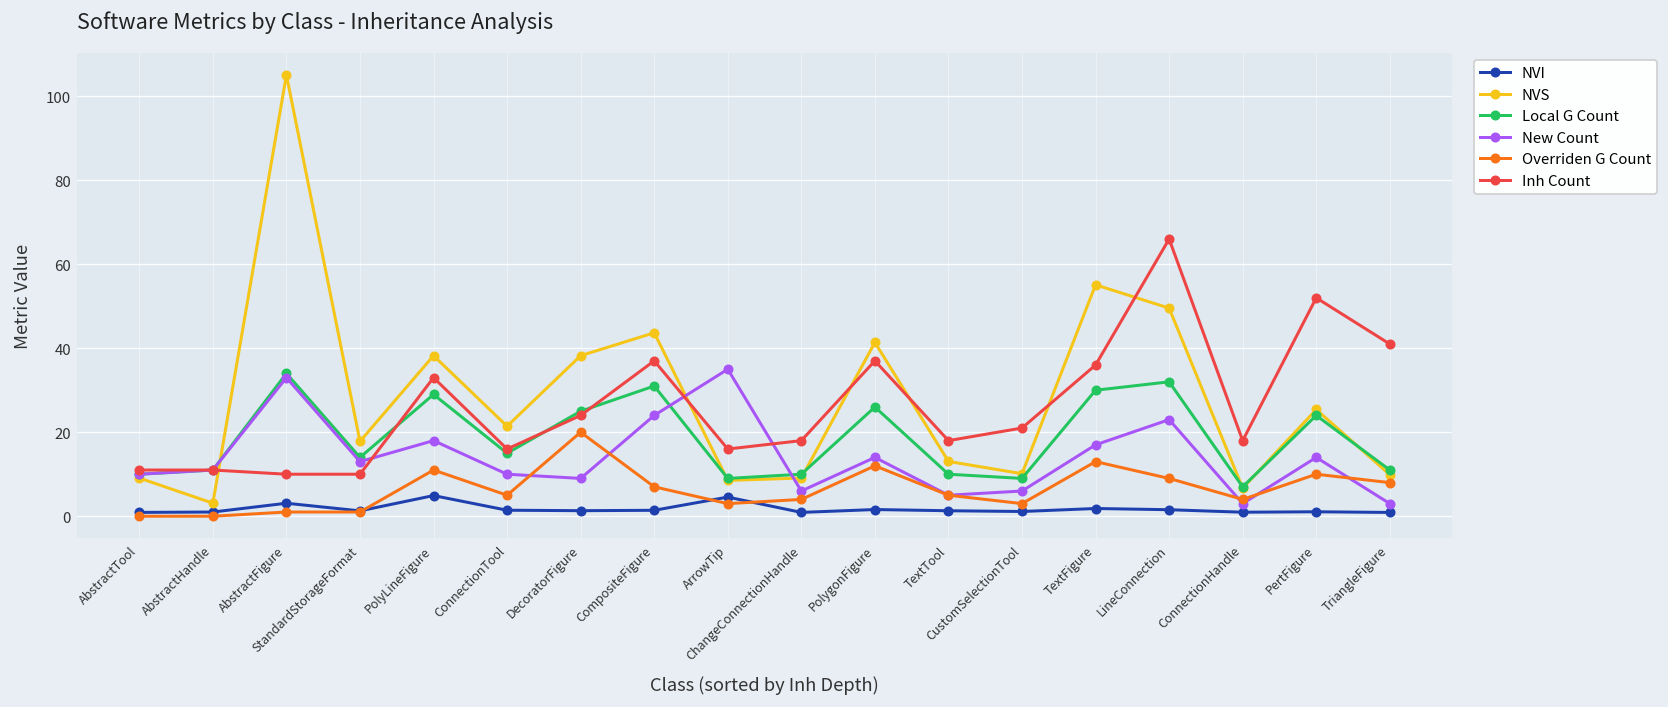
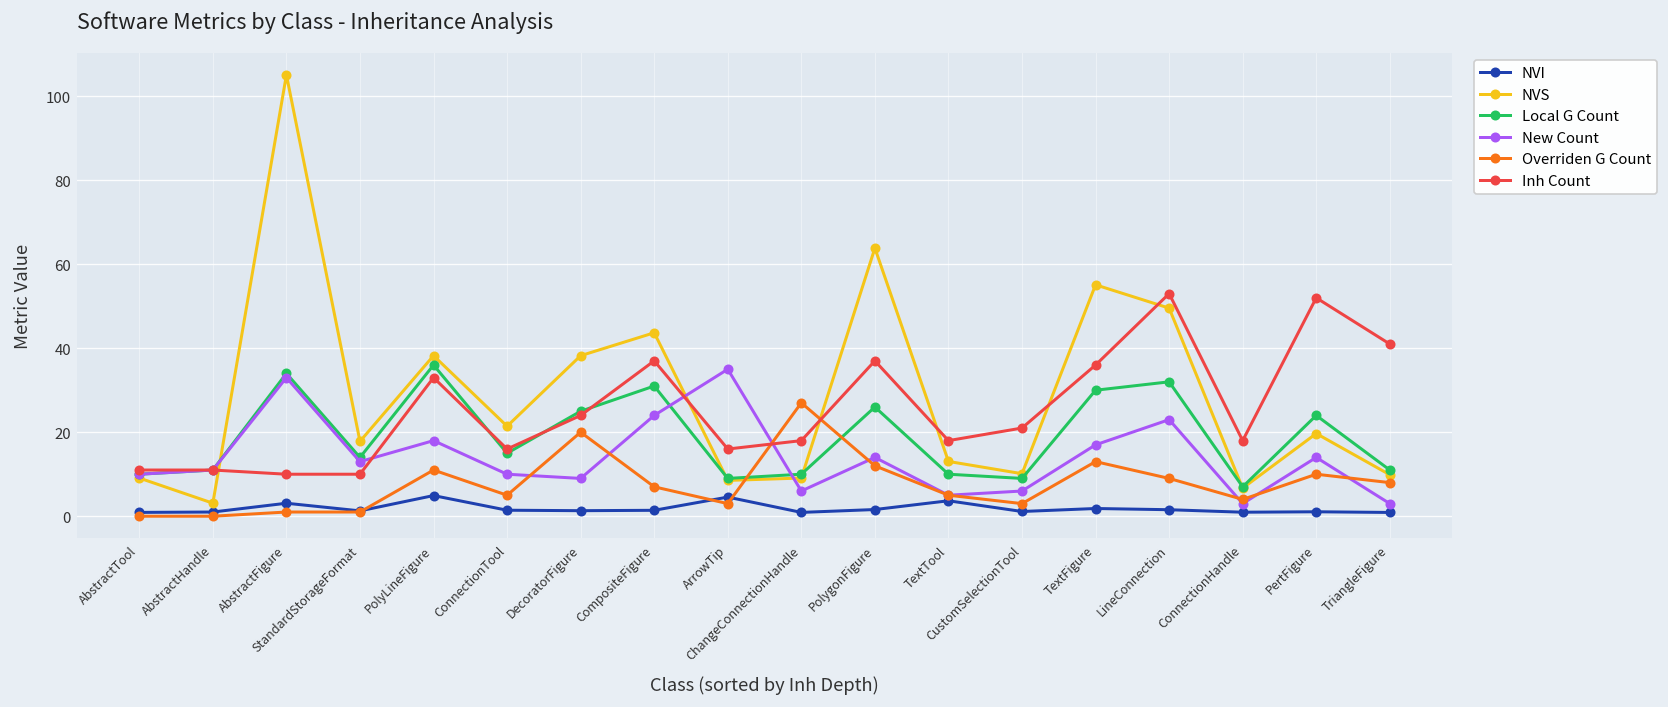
  {
    "NVI": {
      "AbstractTool": 1,
      "AbstractHandle": 1,
      "AbstractFigure": 3,
      "PolyLineFigure": 5,
      "ConnectionTool": 1,
      "DecoratorFigure": 1,
      "CompositeFigure": 1,
      "ArrowTip": 5,
      "ChangeConnectionHandle": 1,
      "PolygonFigure": 2,
-     "TextTool": 1,
+     "TextTool": 4,
      "CustomSelectionTool": 1,
      "TextFigure": 2,
      "LineConnection": 2,
      "ConnectionHandle": 1,
      "PertFigure": 1,
      "TriangleFigure": 1
    },
    "NVS": {
      "AbstractTool": 9,
      "AbstractHandle": 3,
      "AbstractFigure": 105,
      "StandardStorageFormat": 18,
      "PolyLineFigure": 38,
      "ConnectionTool": 21,
      "DecoratorFigure": 38,
      "CompositeFigure": 44,
      "ChangeConnectionHandle": 9,
-     "PolygonFigure": 41,
+     "PolygonFigure": 64,
      "TextTool": 13,
      "CustomSelectionTool": 10,
      "TextFigure": 55,
      "LineConnection": 50,
-     "PertFigure": 25,
+     "PertFigure": 20,
      "TriangleFigure": 10
    },
    "Local G Count": {
      "AbstractFigure": 34,
      "StandardStorageFormat": 14,
-     "PolyLineFigure": 29,
+     "PolyLineFigure": 36,
      "ConnectionTool": 15,
      "DecoratorFigure": 25,
      "CompositeFigure": 31,
      "ChangeConnectionHandle": 10,
      "PolygonFigure": 26,
      "TextTool": 10,
      "CustomSelectionTool": 9,
      "TextFigure": 30,
      "LineConnection": 32,
      "PertFigure": 24,
      "TriangleFigure": 11
    },
    "New Count": {
      "AbstractFigure": 33,
      "StandardStorageFormat": 13,
      "PolyLineFigure": 18,
      "ConnectionTool": 10,
      "DecoratorFigure": 9,
      "CompositeFigure": 24,
      "ArrowTip": 35,
      "ChangeConnectionHandle": 6,
      "PolygonFigure": 14,
      "CustomSelectionTool": 6,
      "TextFigure": 17,
      "LineConnection": 23,
      "ConnectionHandle": 3,
      "PertFigure": 14,
      "TriangleFigure": 3
    },
    "Overriden G Count": {
      "AbstractTool": 0,
      "AbstractHandle": 0,
      "AbstractFigure": 1,
      "PolyLineFigure": 11,
      "ConnectionTool": 5,
      "DecoratorFigure": 20,
      "CompositeFigure": 7,
      "ArrowTip": 3,
-     "ChangeConnectionHandle": 4,
+     "ChangeConnectionHandle": 27,
      "PolygonFigure": 12,
      "CustomSelectionTool": 3,
      "TextFigure": 13,
      "LineConnection": 9,
      "ConnectionHandle": 4,
      "PertFigure": 10,
      "TriangleFigure": 8
    },
    "Inh Count": {
      "AbstractTool": 11,
      "AbstractFigure": 10,
      "StandardStorageFormat": 10,
      "PolyLineFigure": 33,
      "ConnectionTool": 16,
      "DecoratorFigure": 24,
      "CompositeFigure": 37,
      "ArrowTip": 16,
      "ChangeConnectionHandle": 18,
      "PolygonFigure": 37,
      "TextTool": 18,
      "CustomSelectionTool": 21,
      "TextFigure": 36,
-     "LineConnection": 66,
+     "LineConnection": 53,
      "ConnectionHandle": 18,
      "PertFigure": 52,
      "TriangleFigure": 41
    }
  }
